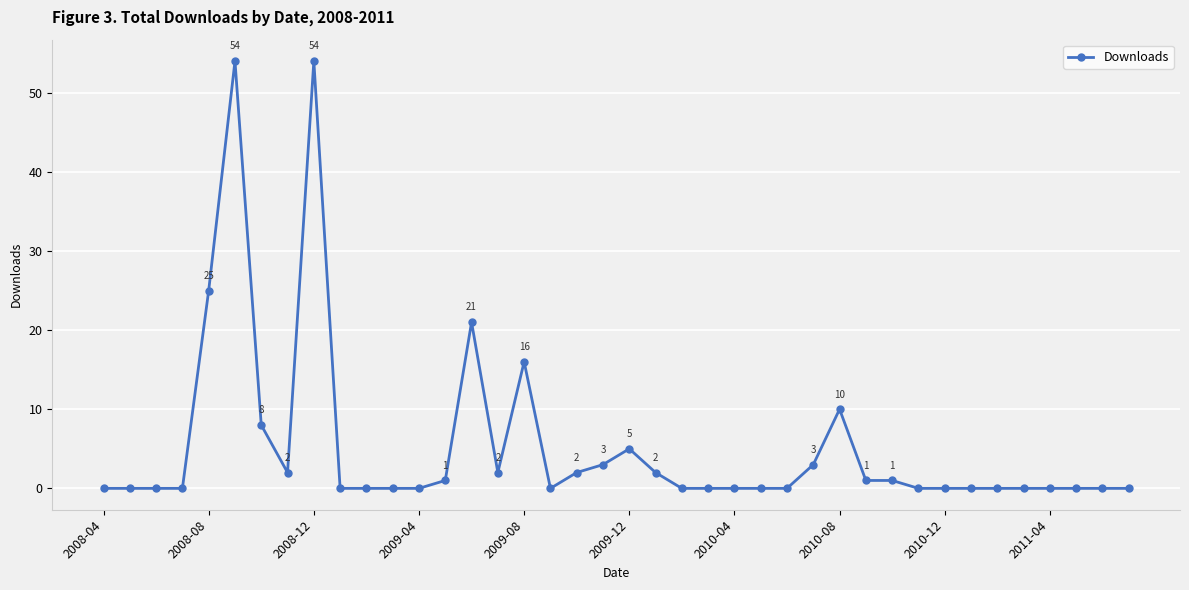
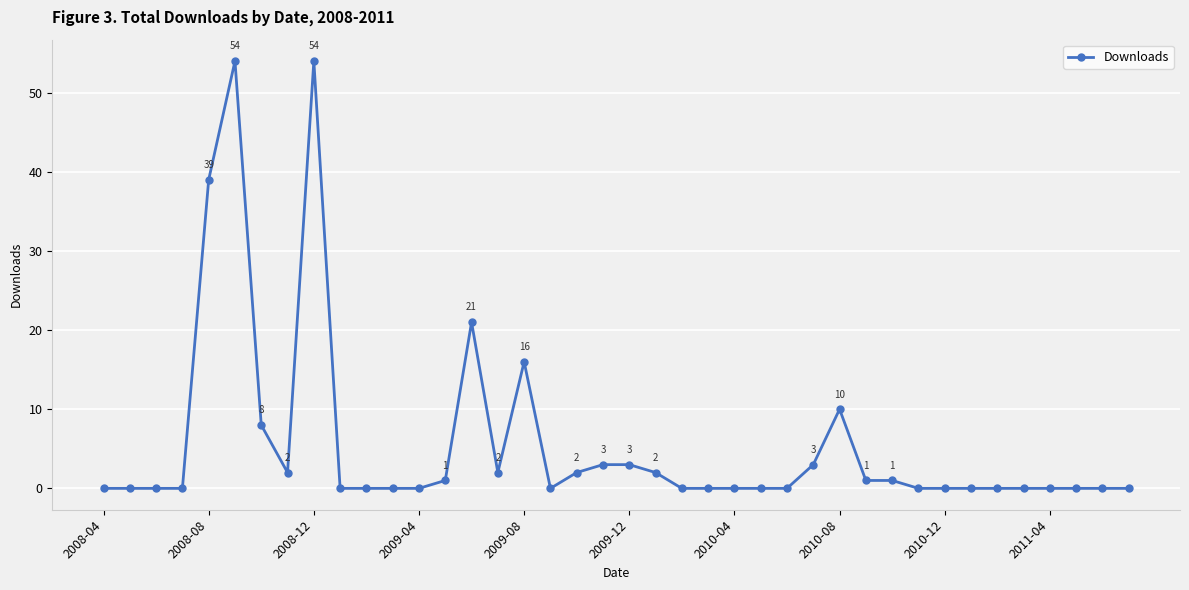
  {
-   "2008-08": 25,
+   "2008-08": 39,
    "2008-12": 54,
    "2009-08": 16,
-   "2009-12": 5,
+   "2009-12": 3,
    "2010-08": 10
  }
